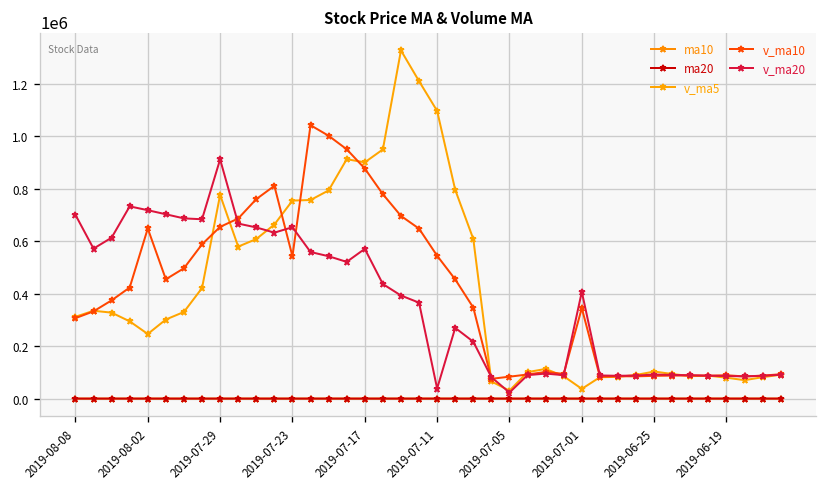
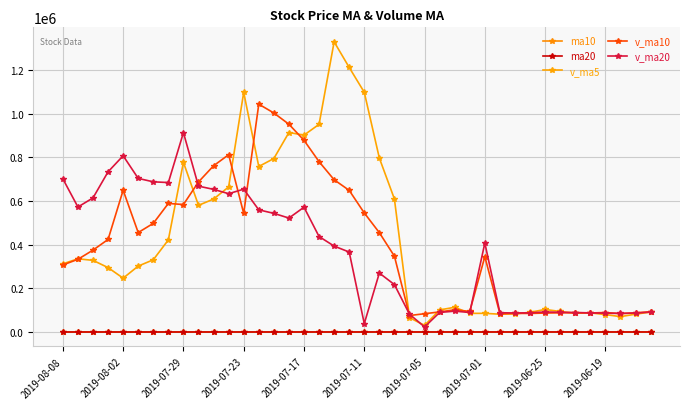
  {
    "ma20": {
      "2019-08-08": 0,
      "2019-08-02": 0,
      "2019-07-29": 0,
      "2019-07-23": 0,
      "2019-07-17": 0,
      "2019-07-11": 0,
      "2019-07-05": 0,
      "2019-07-01": 0,
      "2019-06-25": 0,
      "2019-06-19": 0
    },
    "v_ma5": {
      "2019-08-02": 250000,
      "2019-07-29": 780000,
-     "2019-07-23": 760000,
+     "2019-07-23": 1100000,
      "2019-07-17": 900000,
      "2019-07-11": 1100000,
-     "2019-07-01": 40000
+     "2019-07-01": 90000
    },
    "v_ma10": {
      "2019-08-02": 650000,
-     "2019-07-29": 660000,
+     "2019-07-29": 580000,
      "2019-07-23": 540000,
      "2019-07-17": 880000,
      "2019-07-11": 540000,
      "2019-07-05": 80000,
      "2019-07-01": 340000
    },
    "v_ma20": {
      "2019-08-08": 700000,
-     "2019-08-02": 720000,
+     "2019-08-02": 810000,
      "2019-07-29": 910000,
      "2019-07-23": 650000,
      "2019-07-17": 570000,
      "2019-07-11": 40000,
      "2019-07-01": 410000
    }
  }
